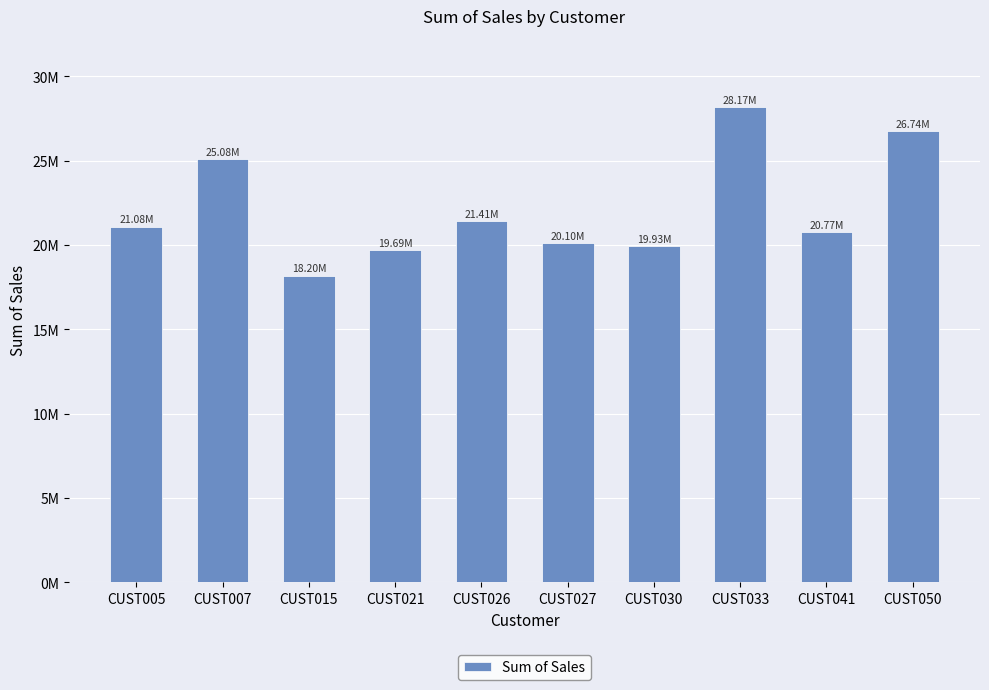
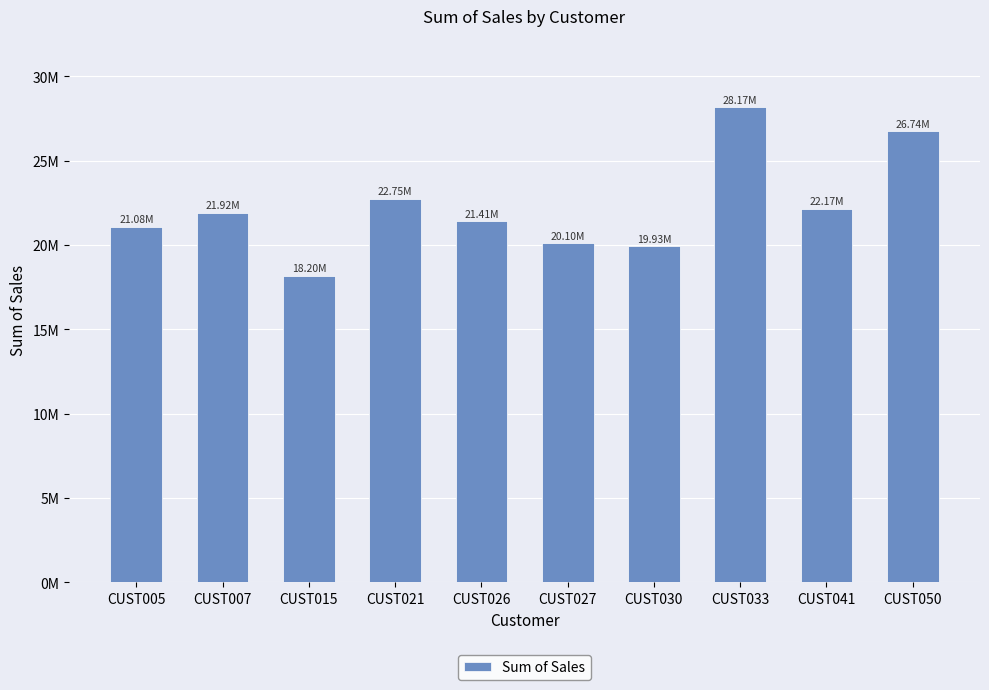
  {
    "CUST005": "21.08M",
-   "CUST007": "25.08M",
+   "CUST007": "21.92M",
    "CUST015": "18.20M",
-   "CUST021": "19.69M",
+   "CUST021": "22.75M",
    "CUST026": "21.41M",
    "CUST027": "20.10M",
    "CUST030": "19.93M",
    "CUST033": "28.17M",
-   "CUST041": "20.77M",
+   "CUST041": "22.17M",
    "CUST050": "26.74M"
  }
